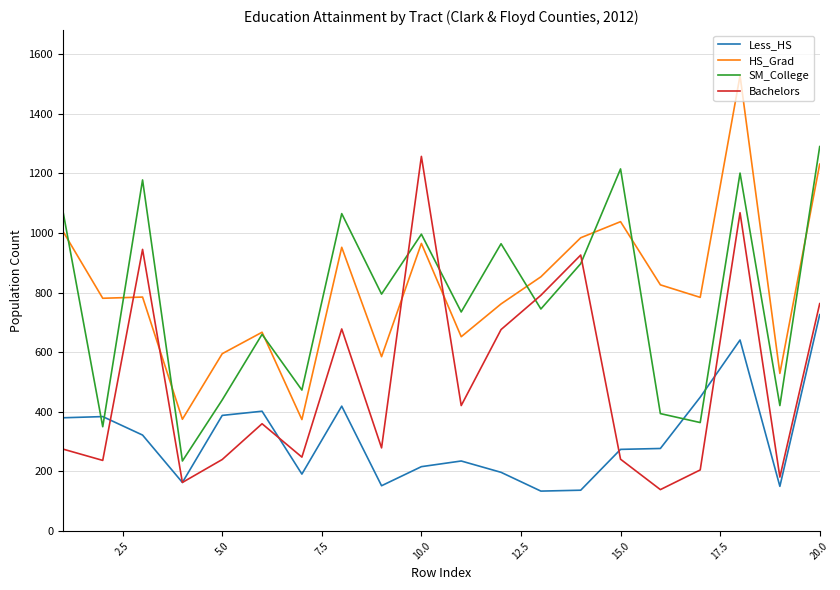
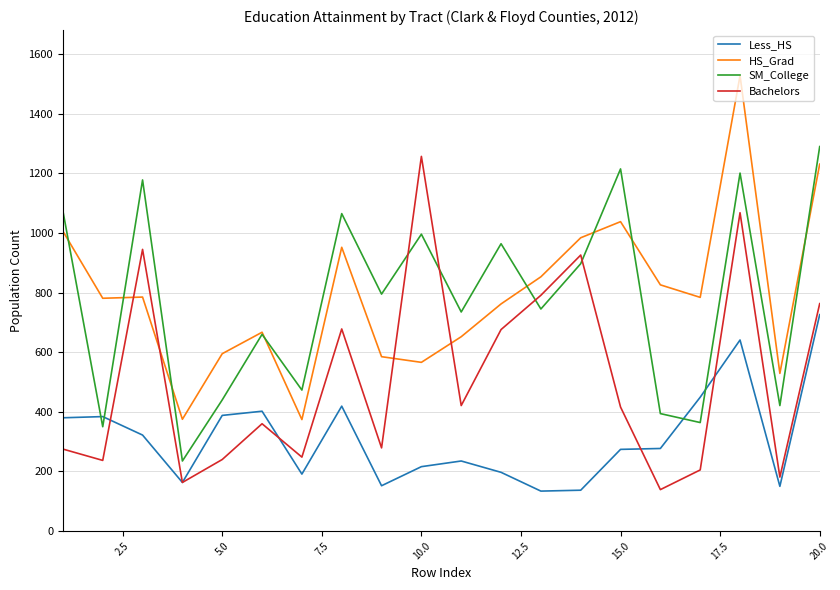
  {
    "Less_HS": {
      "5.0": 390,
      "10.0": 220,
      "15.0": 270,
      "20.0": 730
    },
    "HS_Grad": {
      "5.0": 600,
-     "10.0": 970,
+     "10.0": 570,
      "15.0": 1040,
      "20.0": 1230
    },
    "SM_College": {
      "5.0": 440,
      "10.0": 1000,
      "15.0": 1220,
      "20.0": 1290
    },
    "Bachelors": {
      "5.0": 240,
      "10.0": 1260,
-     "15.0": 240,
+     "15.0": 420,
      "20.0": 760
    }
  }
